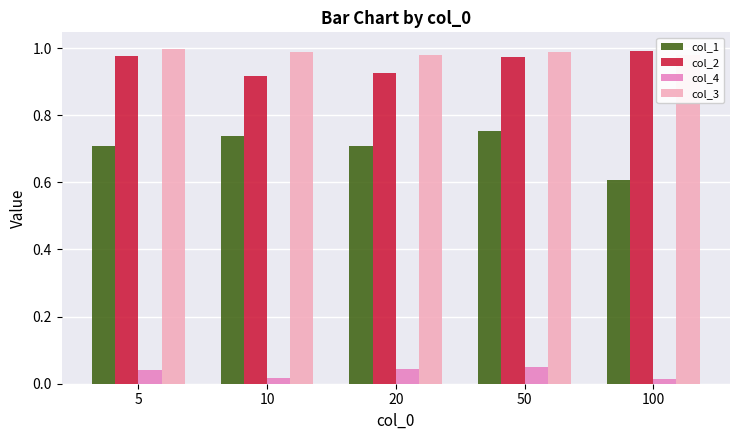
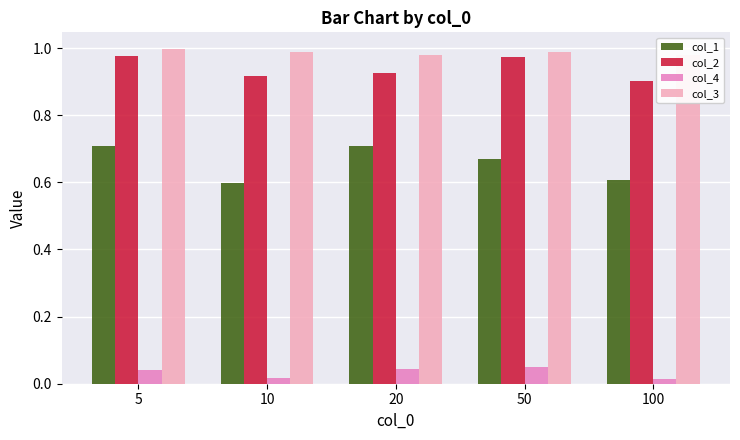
  {
    "col_1": {
      "5": 0.71,
-     "10": 0.74,
+     "10": 0.60,
      "20": 0.71,
-     "50": 0.75,
+     "50": 0.67,
      "100": 0.61
    },
    "col_2": {
      "5": 0.98,
      "10": 0.92,
      "20": 0.93,
      "50": 0.97,
-     "100": 0.99
+     "100": 0.90
    }
  }
